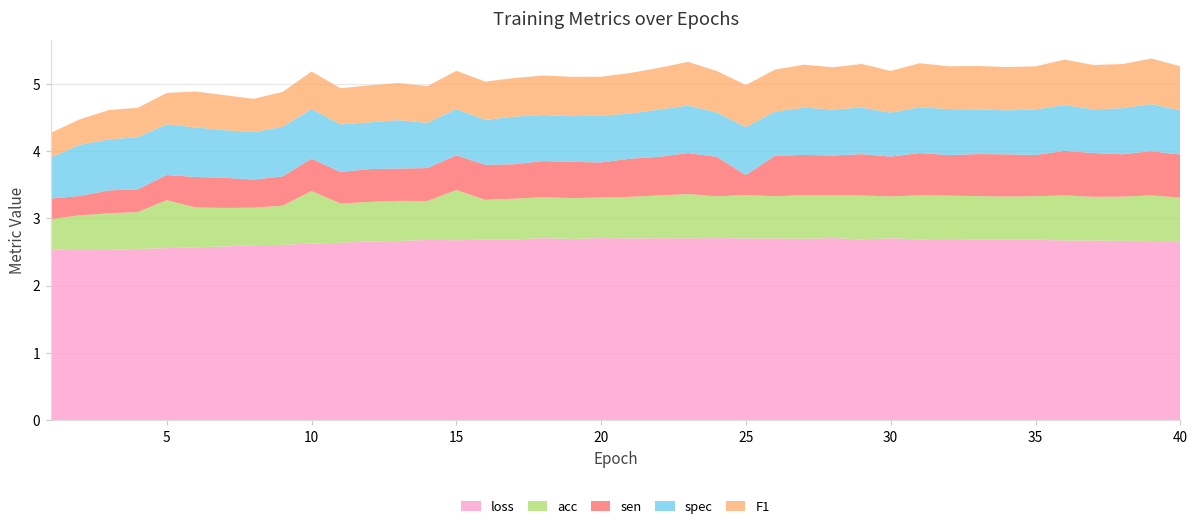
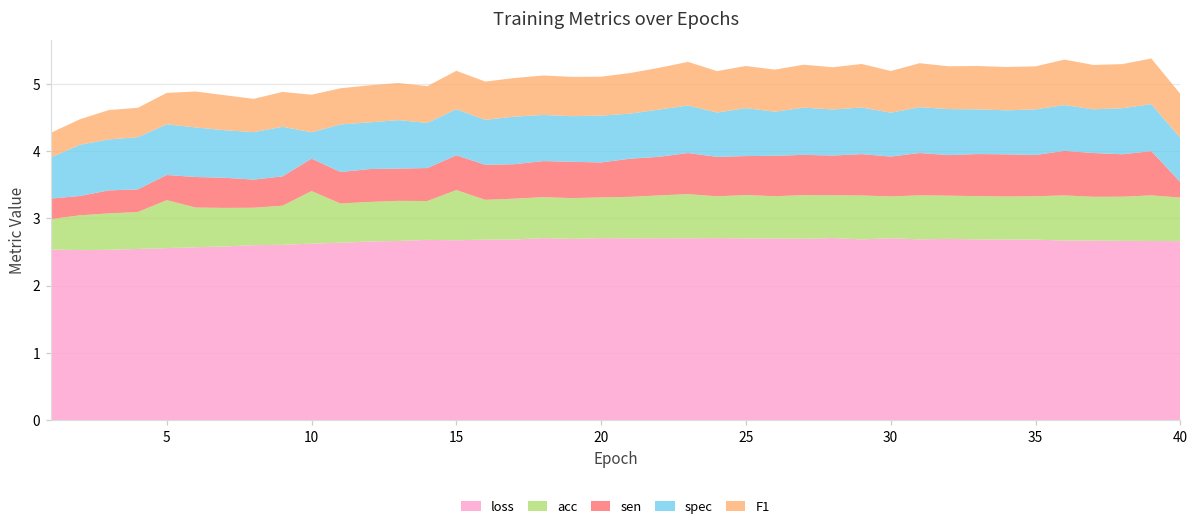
  {
    "loss": {
      "5": 2.6,
      "10": 2.6,
      "15": 2.7,
      "20": 2.7,
      "25": 2.7,
      "30": 2.7,
      "35": 2.7,
      "40": 2.7
    },
    "acc": {
      "5": 0.7,
      "10": 0.8,
      "15": 0.7,
      "20": 0.6,
      "25": 0.6,
      "30": 0.6,
      "35": 0.6,
      "40": 0.6
    },
    "sen": {
      "5": 0.4,
      "10": 0.5,
      "15": 0.5,
      "20": 0.5,
-     "25": 0.3,
+     "25": 0.6,
      "30": 0.6,
      "35": 0.6,
-     "40": 0.6
+     "40": 0.2
    },
    "spec": {
      "5": 0.8,
-     "10": 0.7,
+     "10": 0.4,
      "15": 0.7,
      "20": 0.7,
      "25": 0.7,
      "30": 0.7,
      "35": 0.7,
      "40": 0.7
    },
    "F1": {
      "5": 0.5,
      "10": 0.6,
      "15": 0.6,
      "20": 0.6,
      "25": 0.6,
      "30": 0.6,
      "35": 0.6,
      "40": 0.7
    }
  }
